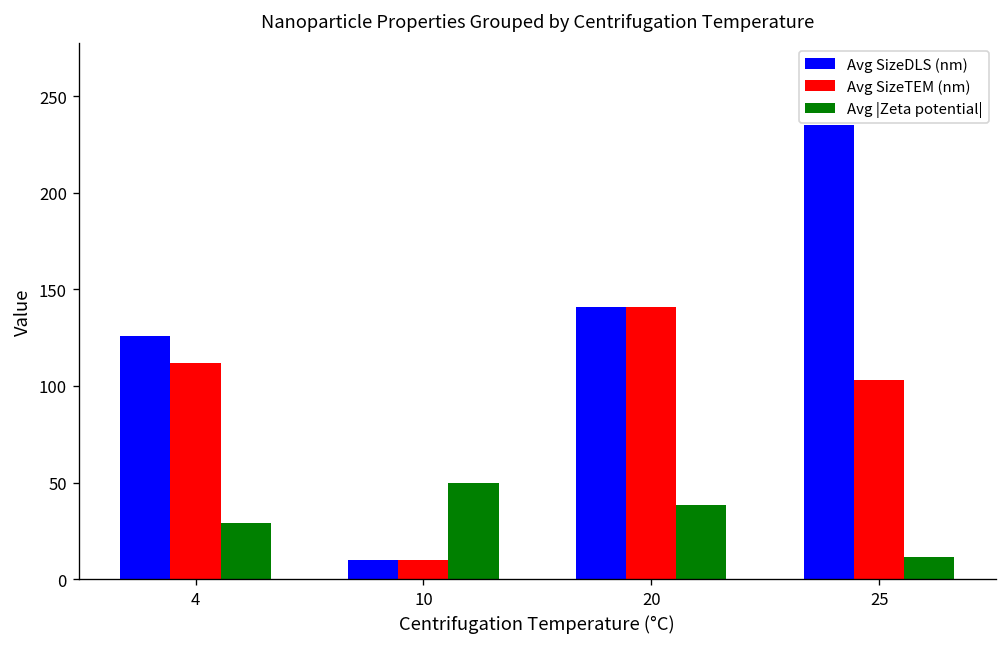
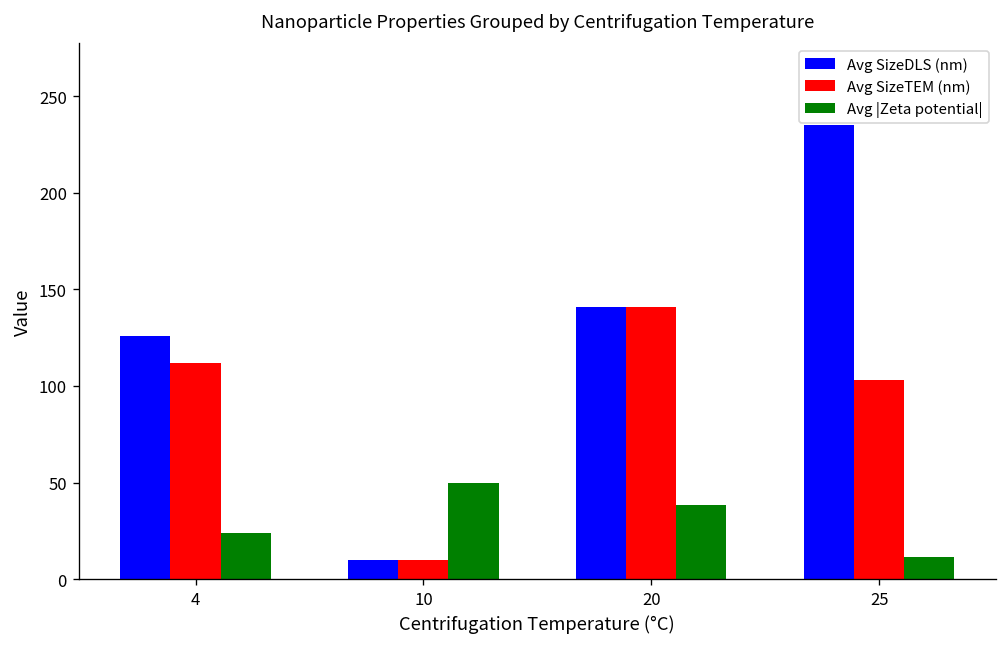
  {
    "Avg SizeDLS (nm)": {
      "4": 126,
      "10": 10,
      "20": 141
    },
    "Avg SizeTEM (nm)": {
      "4": 112,
      "10": 10,
      "20": 141,
      "25": 103
    },
    "Avg |Zeta potential|": {
-     "4": 29,
+     "4": 24,
      "10": 50,
      "20": 38,
      "25": 12
    }
  }
